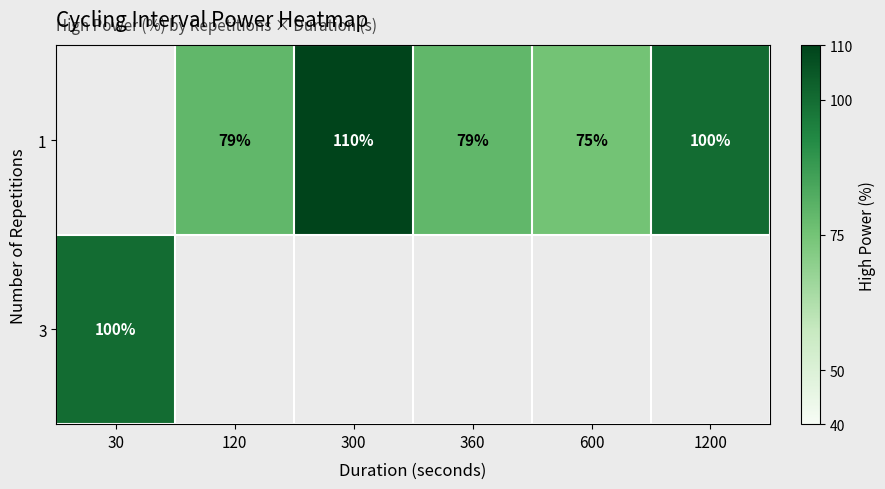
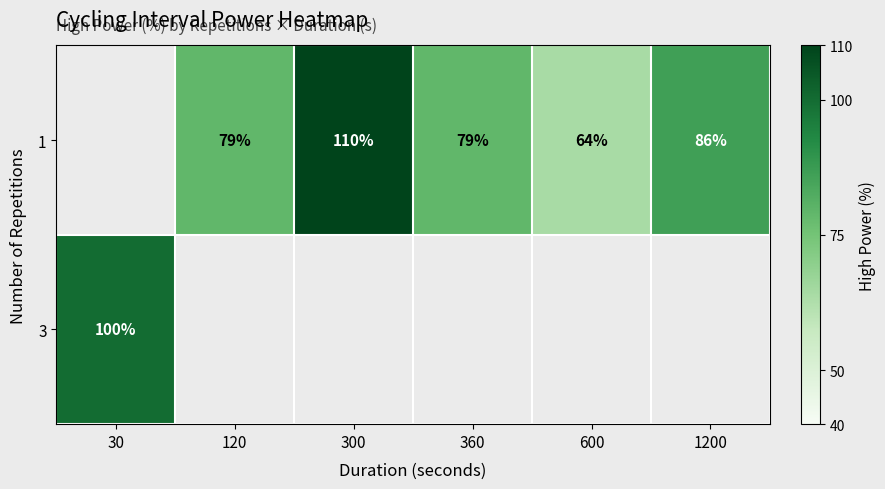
  {
    "1": {
      "120": "79%",
      "300": "110%",
      "360": "79%",
-     "600": "75%",
-     "1200": "100%"
+     "600": "64%",
+     "1200": "86%"
    },
    "3": {
      "30": "100%"
    }
  }
